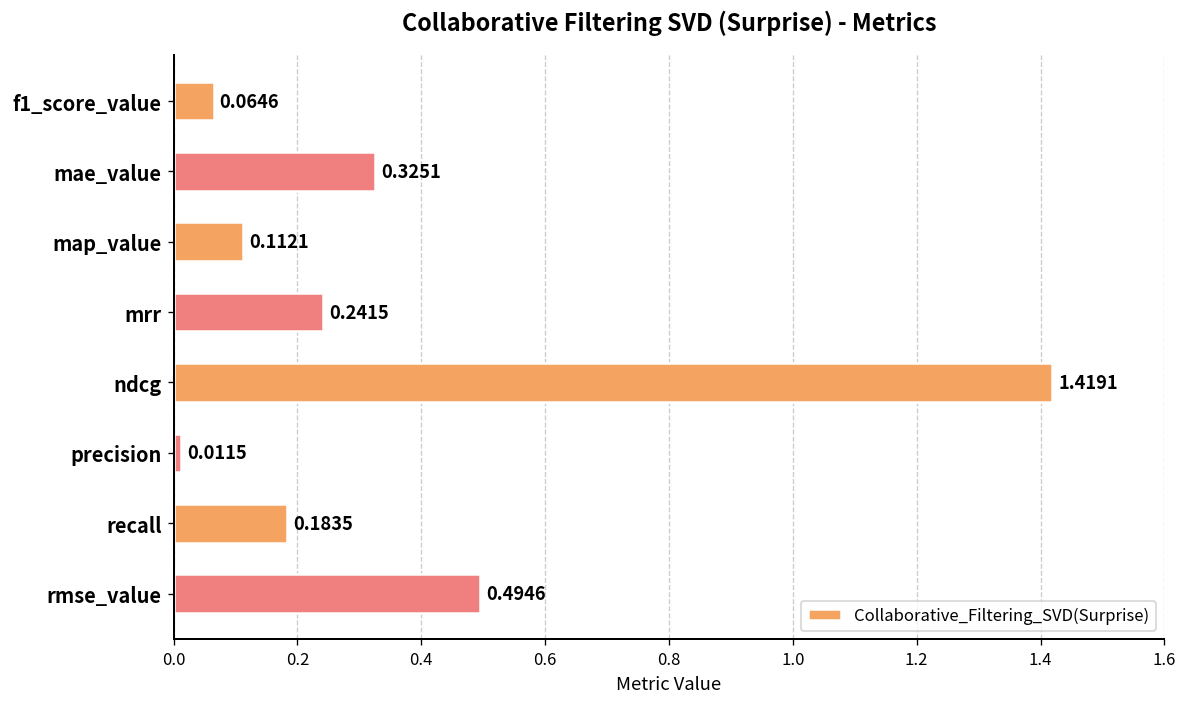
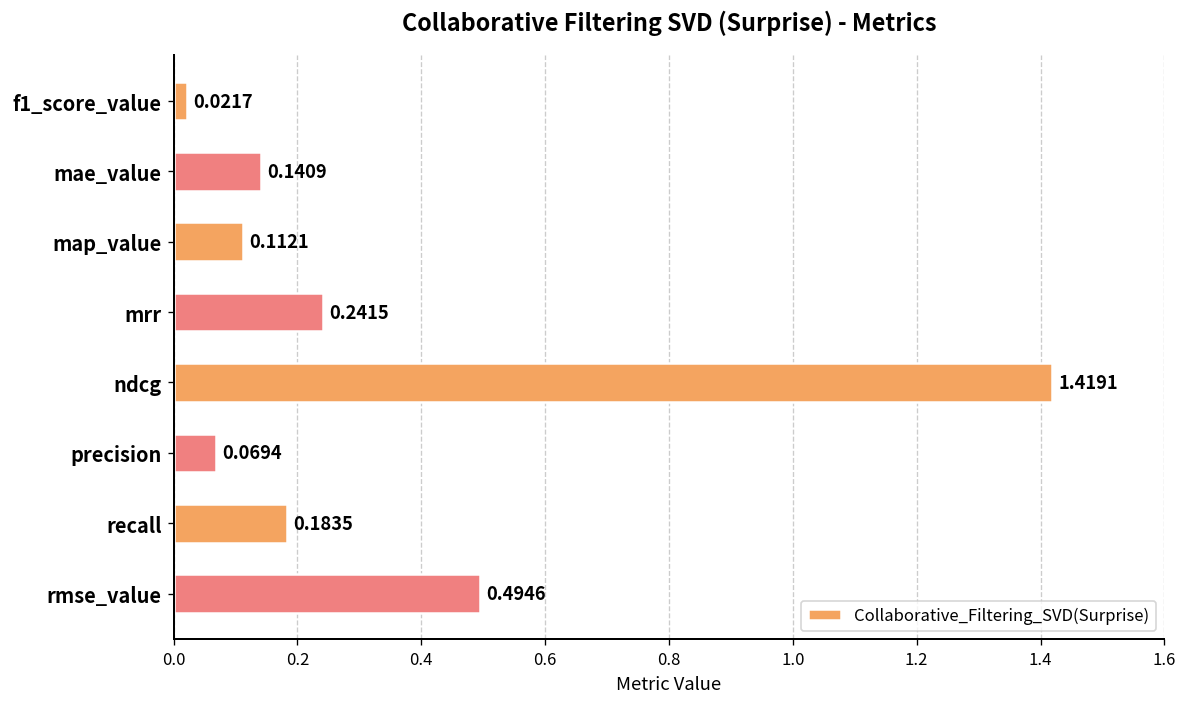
  {
-   "f1_score_value": 0.0646,
-   "mae_value": 0.3251,
+   "f1_score_value": 0.0217,
+   "mae_value": 0.1409,
    "map_value": 0.1121,
    "mrr": 0.2415,
    "ndcg": 1.4191,
-   "precision": 0.0115,
+   "precision": 0.0694,
    "recall": 0.1835,
    "rmse_value": 0.4946
  }
